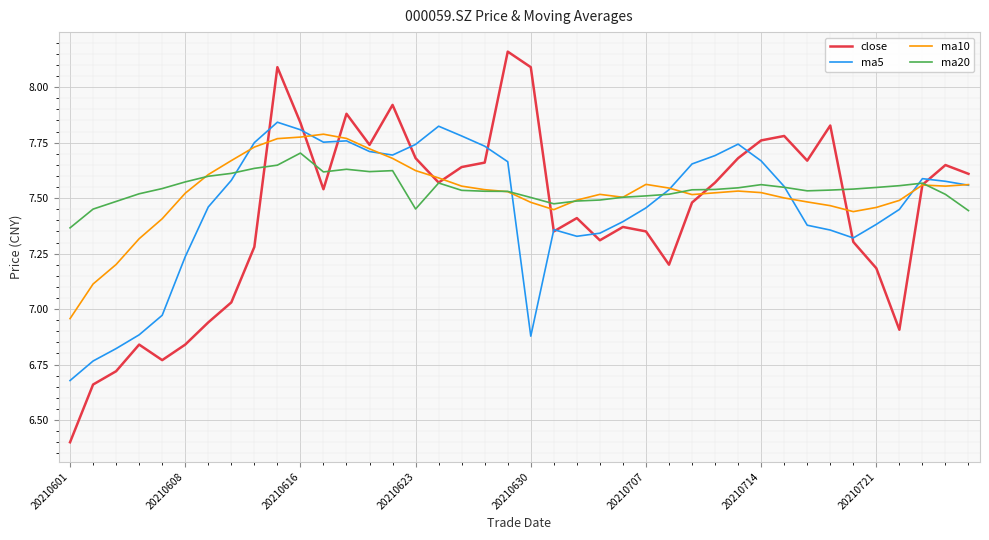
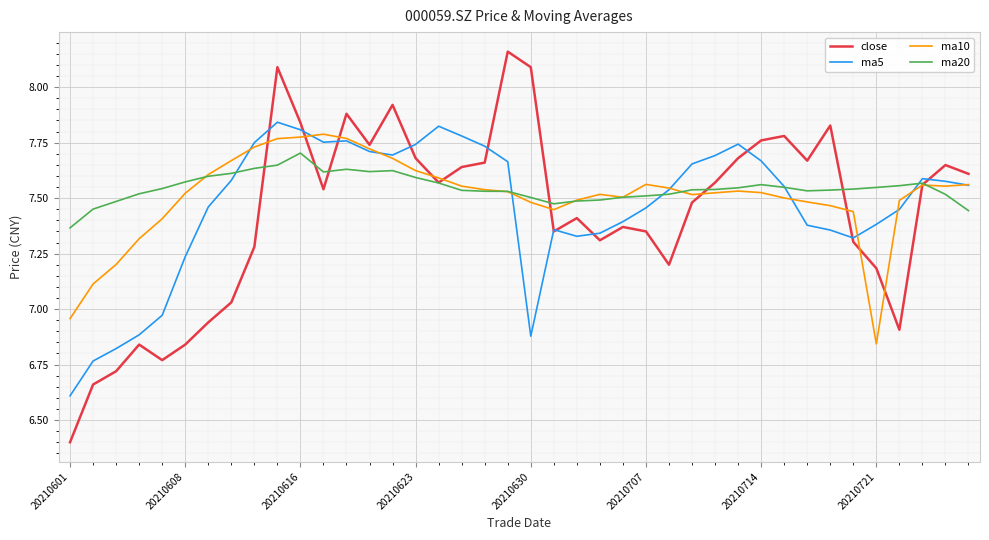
  {
    "close": {
      "20210601": 6.40,
      "20210608": 6.84,
      "20210616": 7.84,
      "20210623": 7.68,
      "20210630": 8.09,
      "20210707": 7.35,
      "20210714": 7.76,
      "20210721": 7.18
    },
    "ma5": {
-     "20210601": 6.68,
+     "20210601": 6.61,
      "20210608": 7.24,
      "20210616": 7.81,
      "20210623": 7.74,
      "20210630": 6.88,
      "20210707": 7.46,
      "20210714": 7.67,
      "20210721": 7.38
    },
    "ma10": {
      "20210601": 6.96,
      "20210608": 7.52,
      "20210616": 7.78,
      "20210623": 7.62,
      "20210630": 7.48,
      "20210707": 7.56,
      "20210714": 7.52,
-     "20210721": 7.46
+     "20210721": 6.84
    },
    "ma20": {
      "20210601": 7.37,
      "20210608": 7.57,
      "20210616": 7.70,
-     "20210623": 7.45,
+     "20210623": 7.59,
      "20210630": 7.50,
      "20210707": 7.51,
      "20210714": 7.56,
      "20210721": 7.55
    }
  }
